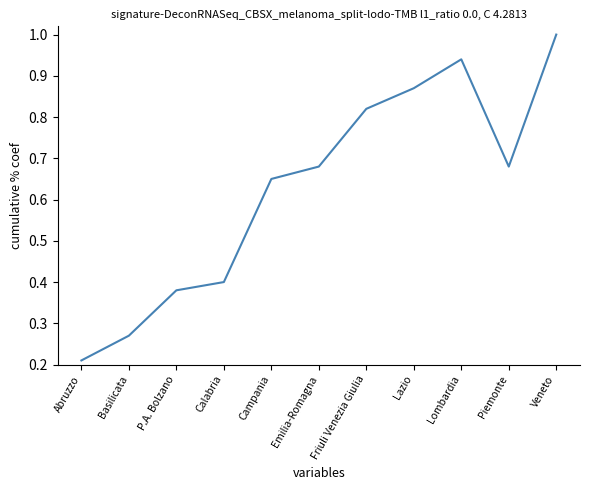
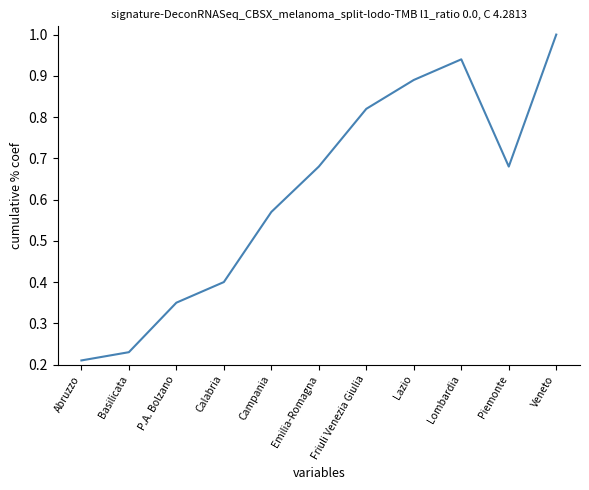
  {
    "Abruzzo": 0.21,
-   "Basilicata": 0.27,
-   "P.A. Bolzano": 0.38,
+   "Basilicata": 0.23,
+   "P.A. Bolzano": 0.35,
    "Calabria": 0.40,
-   "Campania": 0.65,
+   "Campania": 0.57,
    "Emilia-Romagna": 0.68,
    "Friuli Venezia Giulia": 0.82,
-   "Lazio": 0.87,
+   "Lazio": 0.89,
    "Lombardia": 0.94,
    "Piemonte": 0.68,
    "Veneto": 1.00
  }
